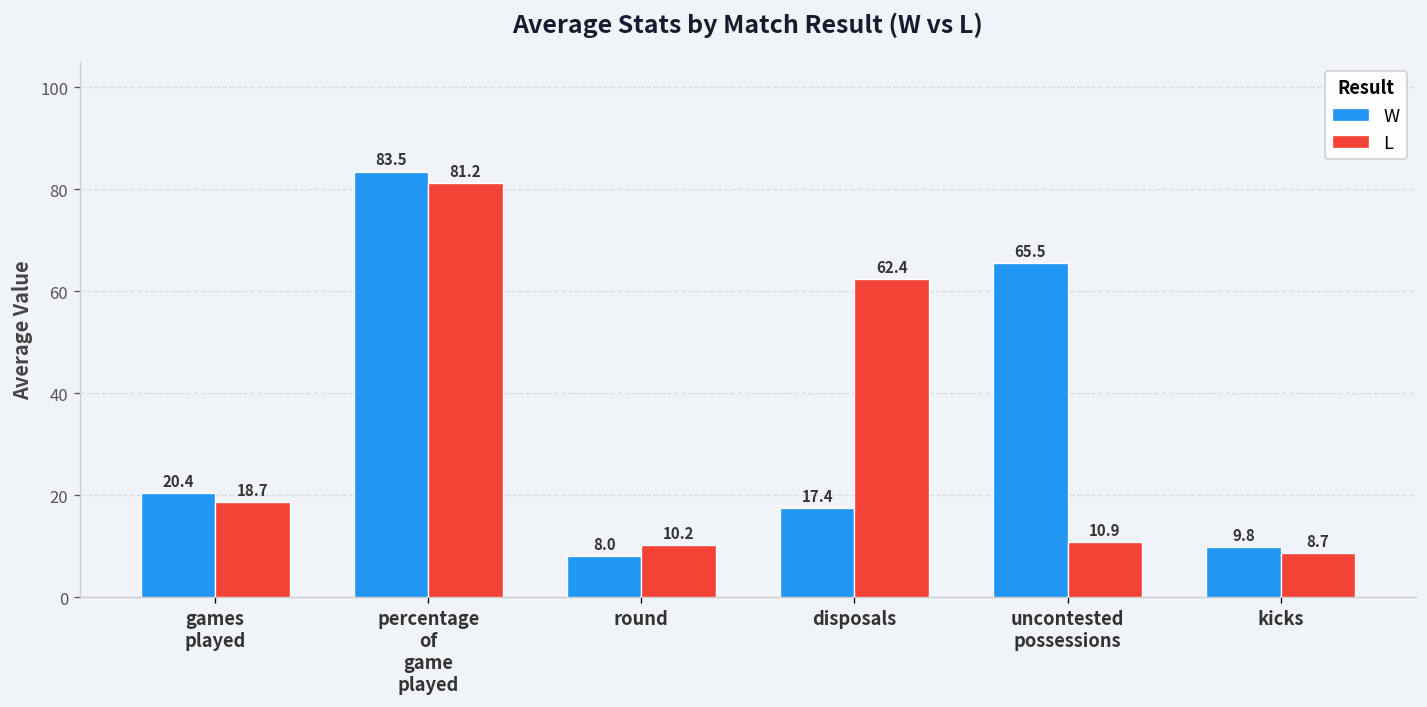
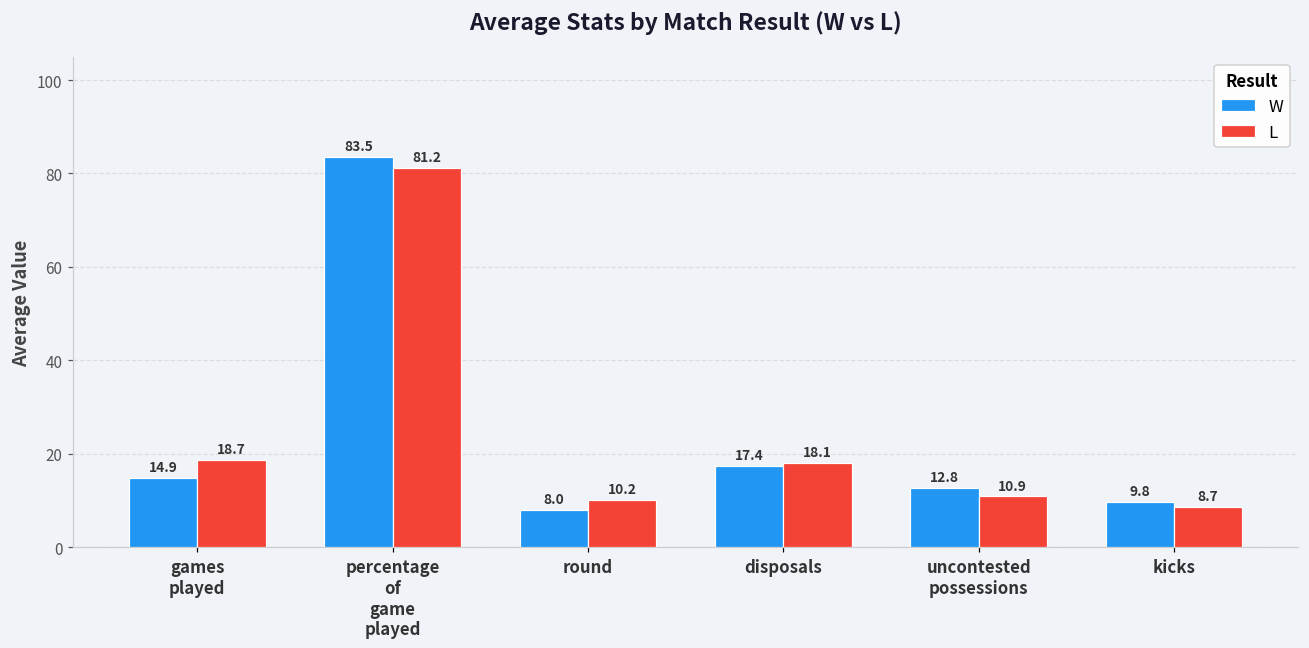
  {
    "W": {
-     "games played": 20.4,
+     "games played": 14.9,
      "percentage of game played": 83.5,
      "round": 8.0,
      "disposals": 17.4,
-     "uncontested possessions": 65.5,
+     "uncontested possessions": 12.8,
      "kicks": 9.8
    },
    "L": {
      "games played": 18.7,
      "percentage of game played": 81.2,
      "round": 10.2,
-     "disposals": 62.4,
+     "disposals": 18.1,
      "uncontested possessions": 10.9,
      "kicks": 8.7
    }
  }
